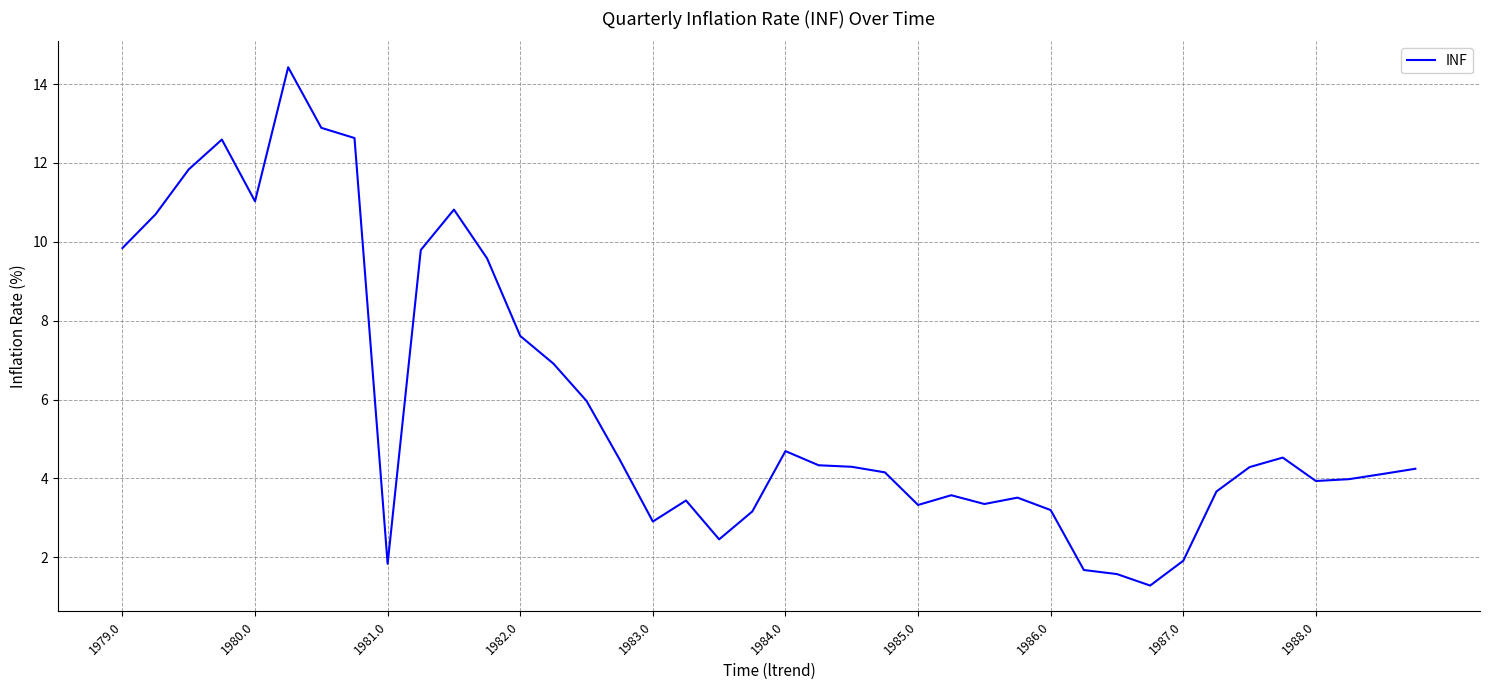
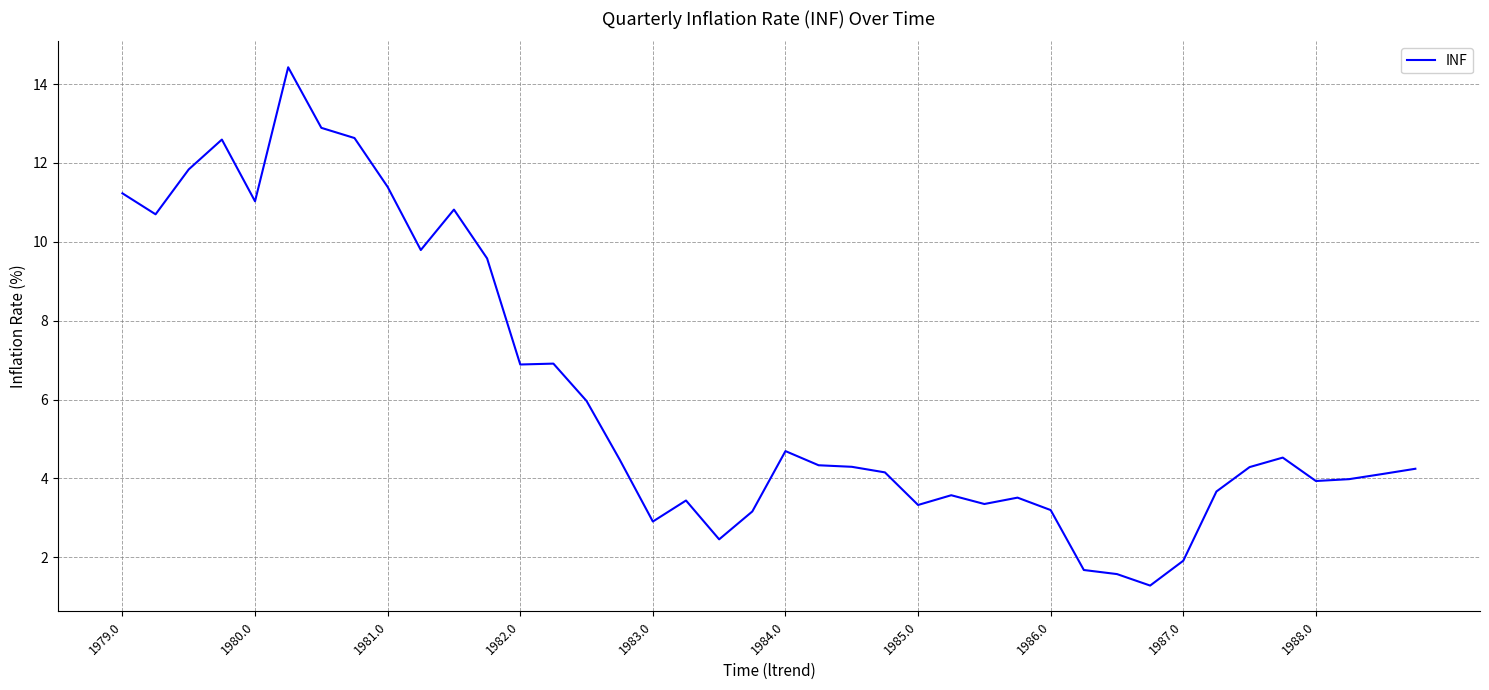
  {
-   "1979.0": 9.8,
+   "1979.0": 11.2,
    "1980.0": 11.0,
-   "1981.0": 1.8,
-   "1982.0": 7.6,
+   "1981.0": 11.4,
+   "1982.0": 6.9,
    "1983.0": 2.9,
    "1984.0": 4.7,
    "1985.0": 3.3,
    "1986.0": 3.2,
    "1987.0": 1.9,
    "1988.0": 3.9
  }
